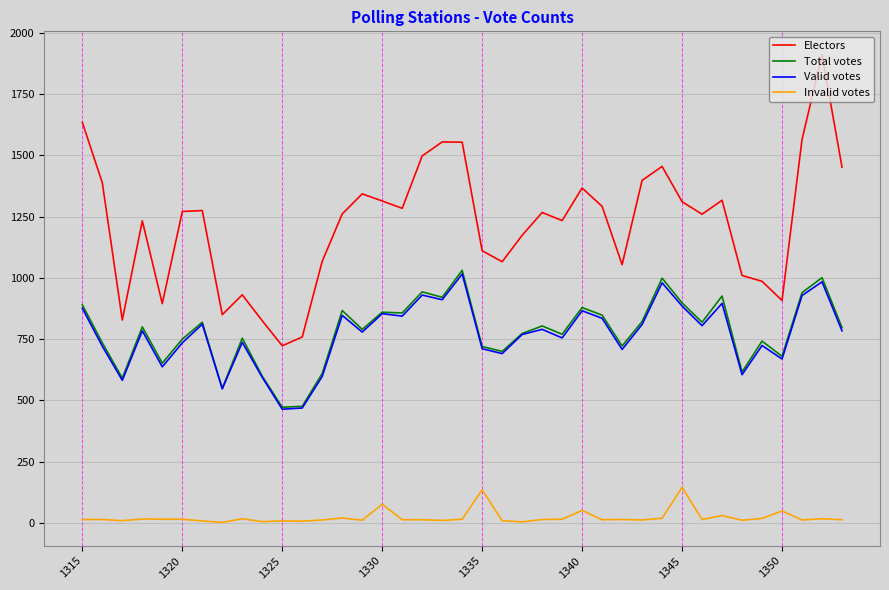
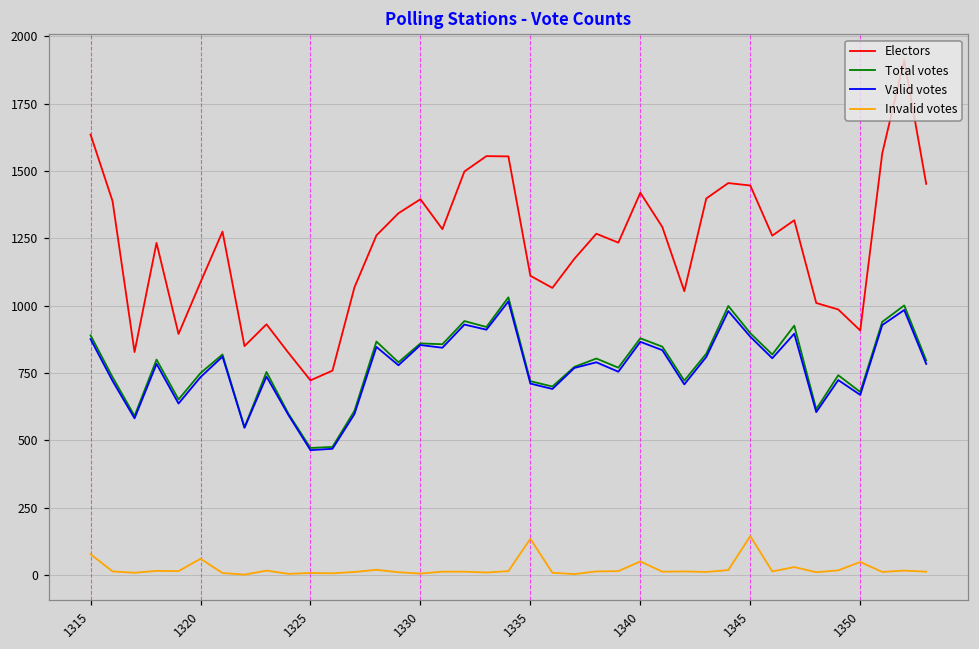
  {
    "Electors": {
      "1315": 1640,
-     "1320": 1270,
+     "1320": 1090,
      "1325": 720,
-     "1330": 1310,
+     "1330": 1400,
      "1335": 1110,
-     "1340": 1370,
-     "1345": 1310,
+     "1340": 1420,
+     "1345": 1450,
      "1350": 910
    },
    "Total votes": {
      "1315": 890,
      "1320": 750,
      "1340": 880,
      "1345": 900,
      "1350": 680
    },
    "Valid votes": {
      "1315": 880,
      "1320": 740,
      "1340": 870,
      "1345": 890,
      "1350": 670
    },
    "Invalid votes": {
-     "1315": 10,
-     "1320": 20,
+     "1315": 80,
+     "1320": 60,
      "1325": 10,
-     "1330": 80,
+     "1330": 10,
      "1335": 140,
      "1340": 50,
      "1345": 150,
      "1350": 50
    }
  }
